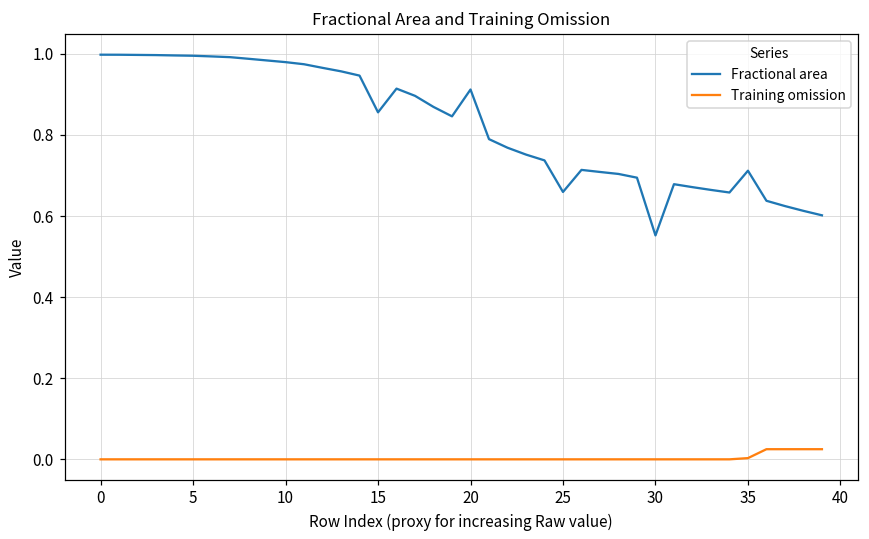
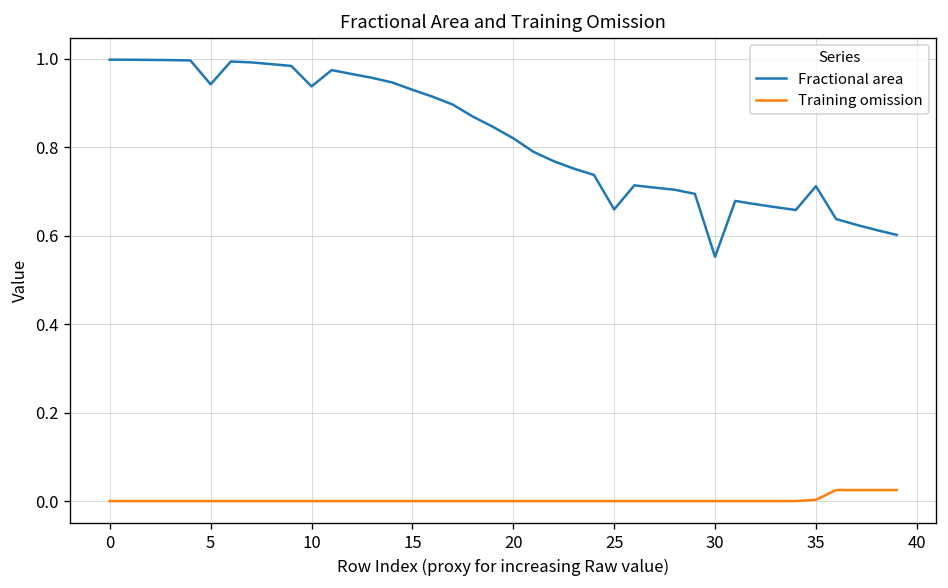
  {
    "Fractional area": {
      "0": 1.00,
-     "5": 1.00,
-     "10": 0.98,
-     "15": 0.86,
-     "20": 0.91,
+     "5": 0.94,
+     "10": 0.94,
+     "15": 0.93,
+     "20": 0.82,
      "25": 0.66,
      "30": 0.55,
      "35": 0.71
    },
    "Training omission": {
      "0": 0.00,
      "5": 0.00,
      "10": 0.00,
      "15": 0.00,
      "20": 0.00,
      "25": 0.00,
      "30": 0.00,
      "35": 0.00
    }
  }
